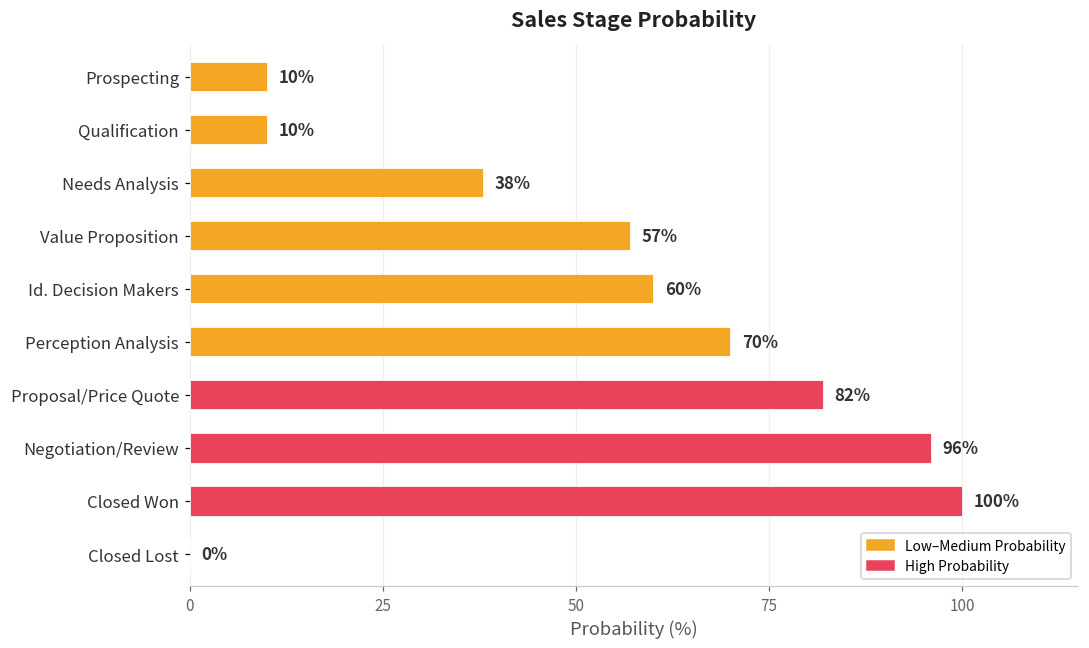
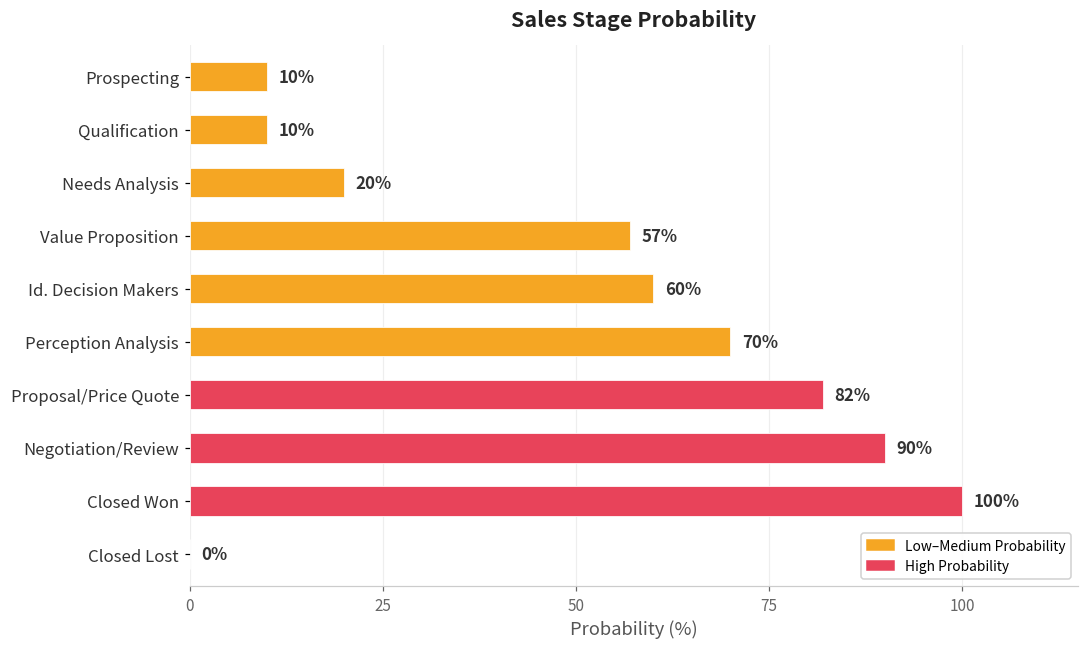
  {
    "Prospecting": "10%",
    "Qualification": "10%",
-   "Needs Analysis": "38%",
+   "Needs Analysis": "20%",
    "Value Proposition": "57%",
    "Id. Decision Makers": "60%",
    "Perception Analysis": "70%",
    "Proposal/Price Quote": "82%",
-   "Negotiation/Review": "96%",
+   "Negotiation/Review": "90%",
    "Closed Won": "100%",
    "Closed Lost": "0%"
  }
